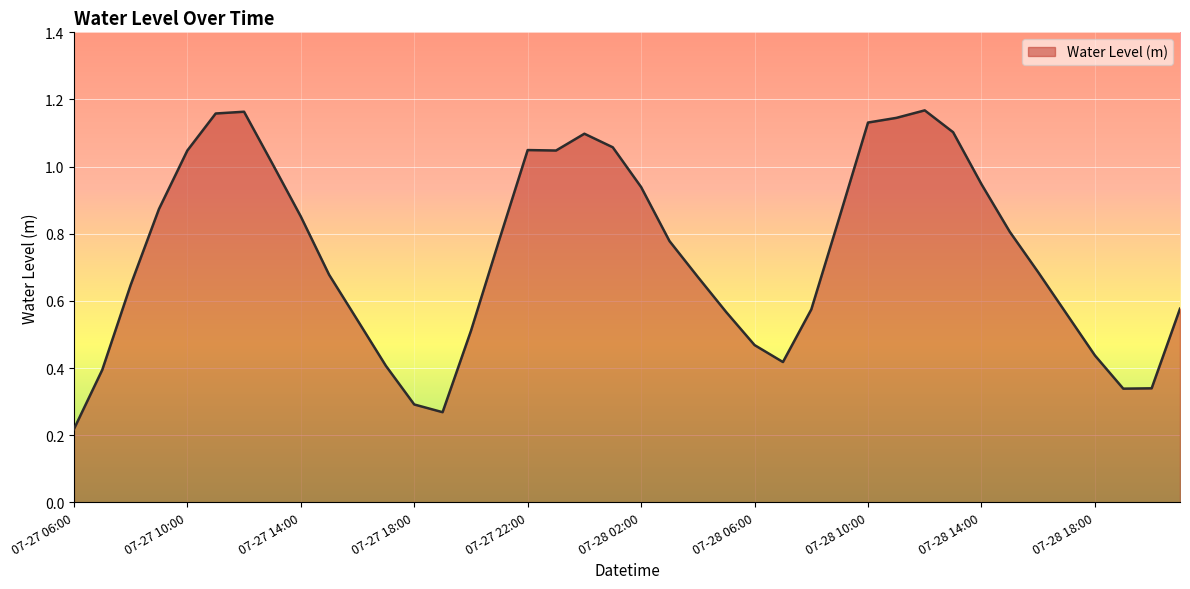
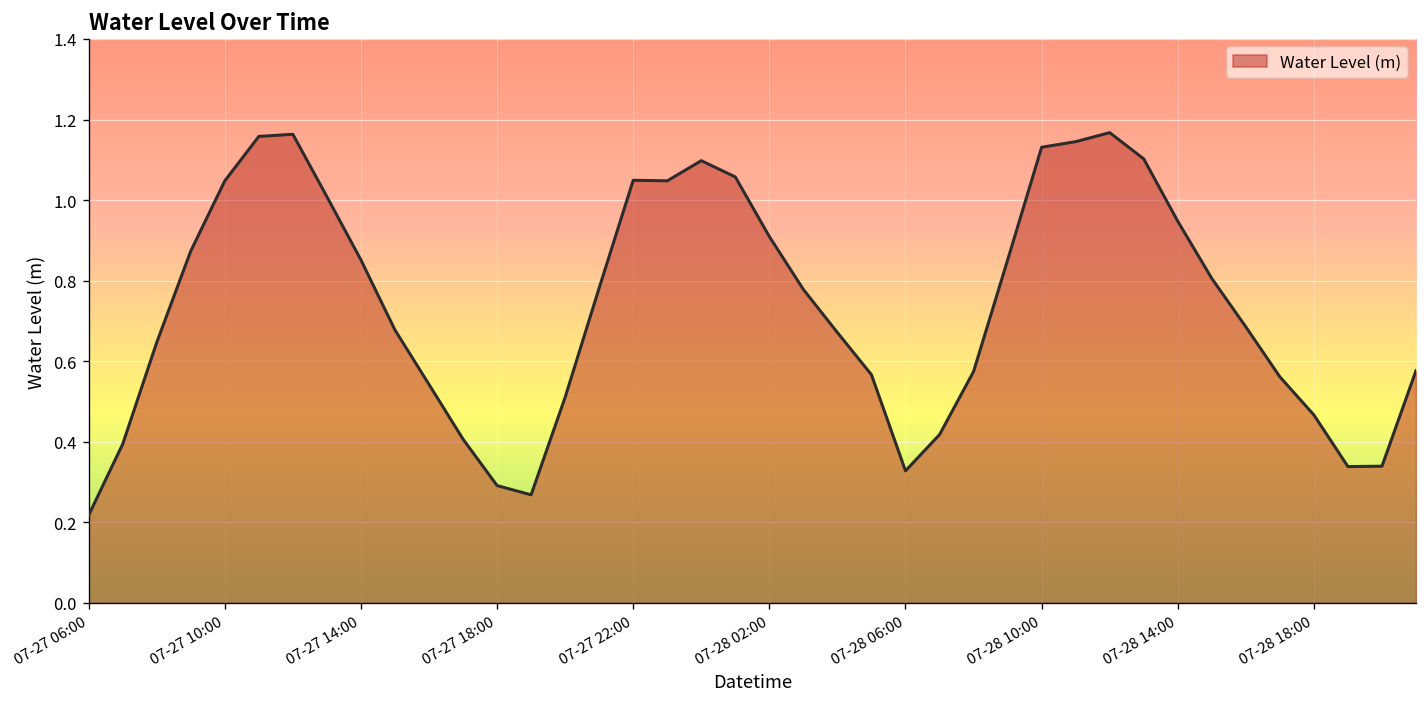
  {
    "07-27 06:00": 0.22,
    "07-27 10:00": 1.05,
    "07-27 14:00": 0.85,
    "07-27 18:00": 0.29,
    "07-27 22:00": 1.05,
-   "07-28 02:00": 0.94,
-   "07-28 06:00": 0.47,
+   "07-28 02:00": 0.91,
+   "07-28 06:00": 0.33,
    "07-28 10:00": 1.13,
    "07-28 14:00": 0.95,
-   "07-28 18:00": 0.44
+   "07-28 18:00": 0.47
  }
